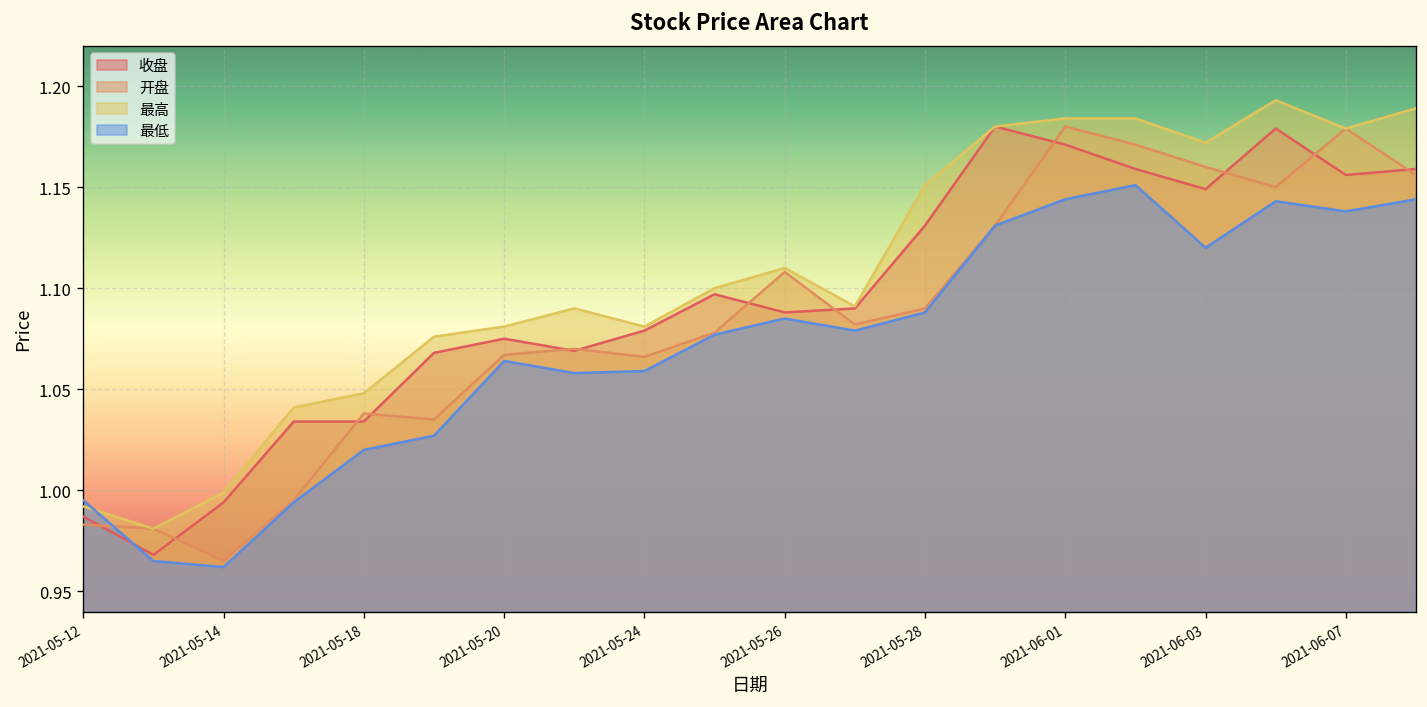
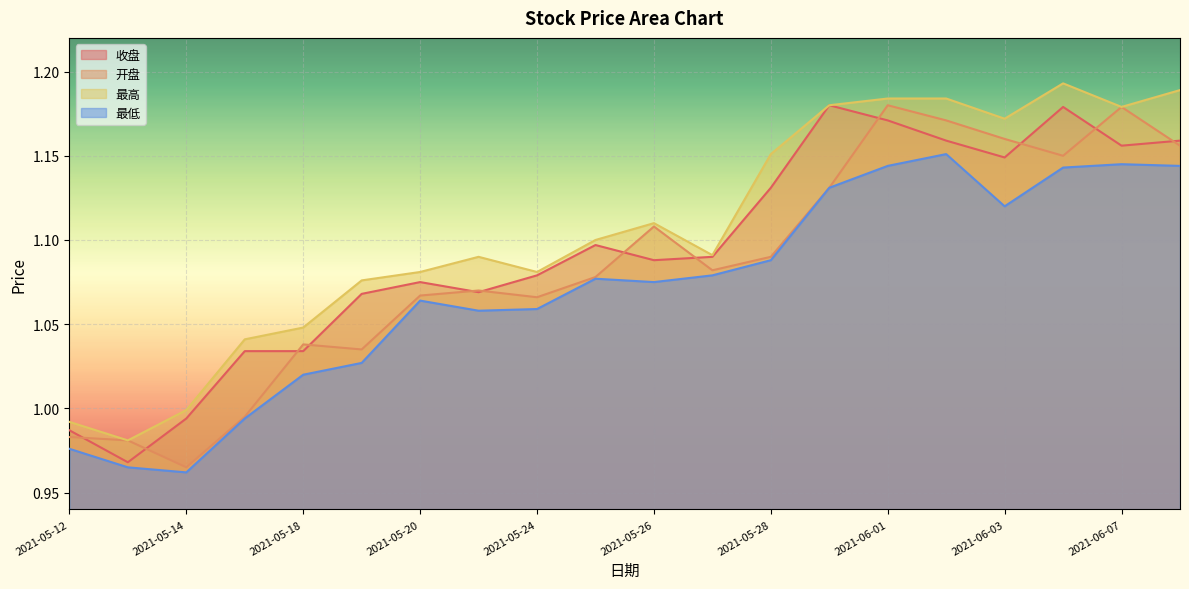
  {
    "最低": {
-     "2021-05-12": 0.995,
+     "2021-05-12": 0.976,
      "2021-05-14": 0.962,
      "2021-05-18": 1.020,
      "2021-05-20": 1.064,
      "2021-05-24": 1.059,
-     "2021-05-26": 1.085,
+     "2021-05-26": 1.075,
      "2021-05-28": 1.088,
      "2021-06-01": 1.144,
      "2021-06-03": 1.120,
-     "2021-06-07": 1.138
+     "2021-06-07": 1.145
    }
  }
